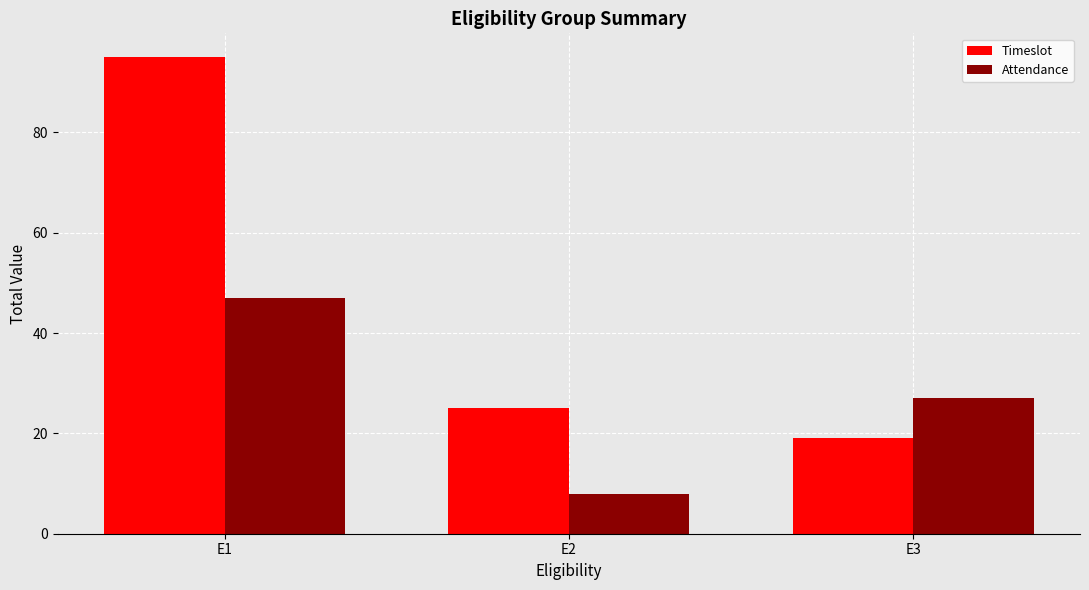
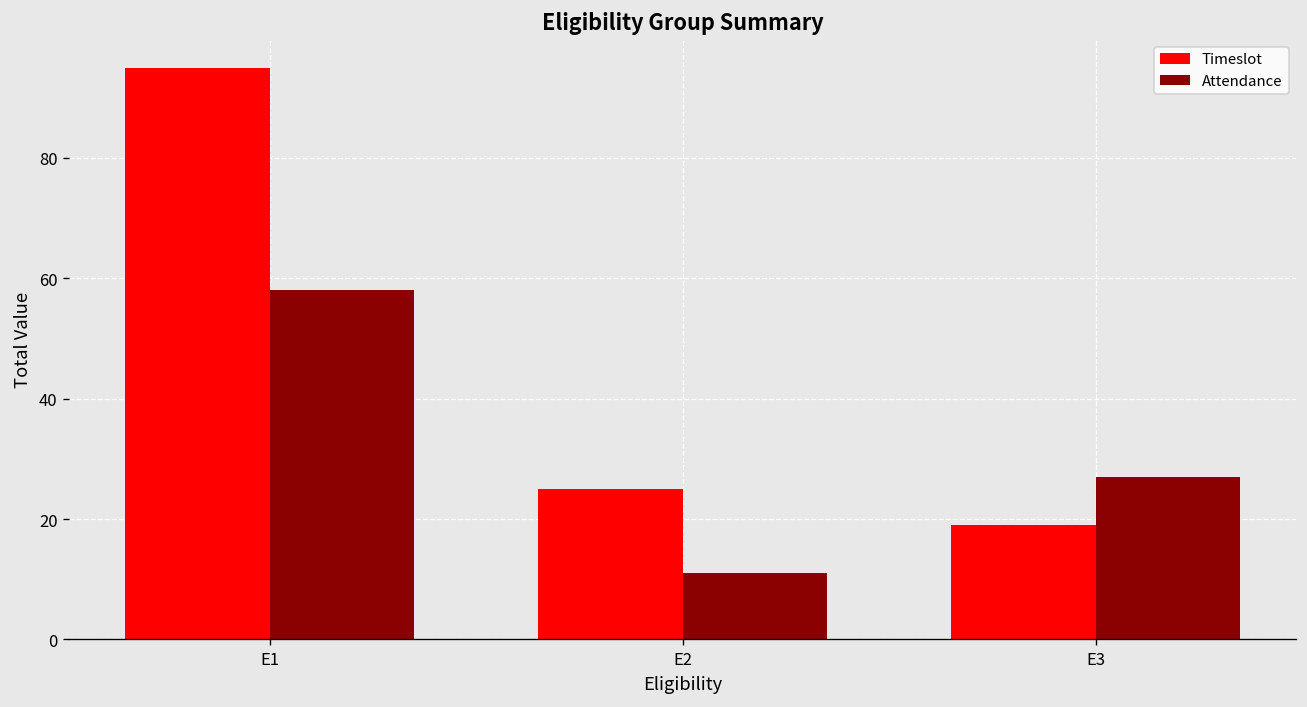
  {
    "Timeslot": {
      "E1": 95,
      "E2": 25,
      "E3": 19
    },
    "Attendance": {
-     "E1": 47,
-     "E2": 8,
+     "E1": 58,
+     "E2": 11,
      "E3": 27
    }
  }
